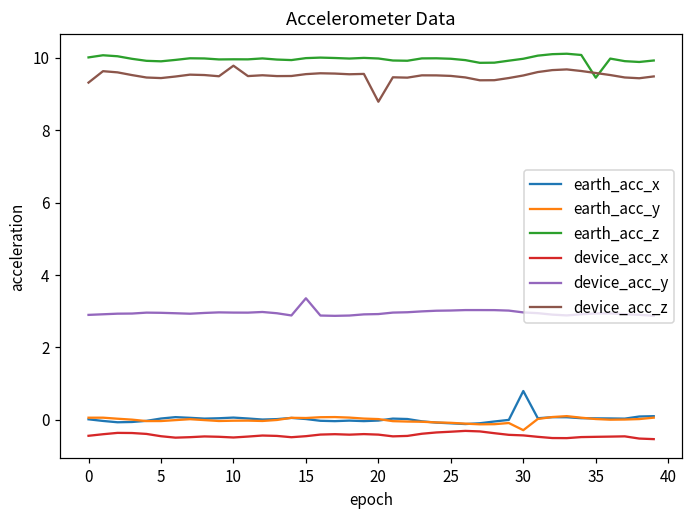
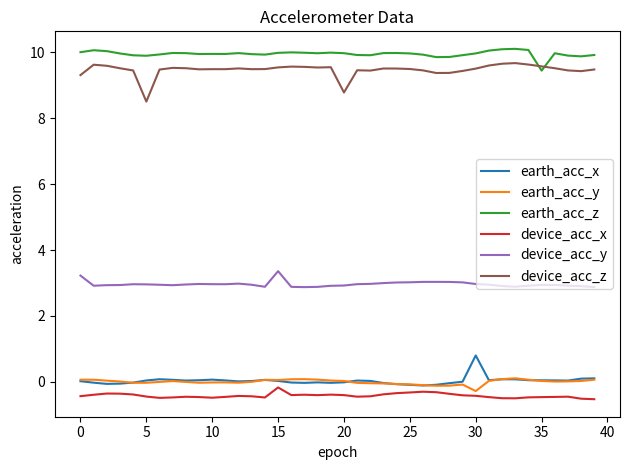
  {
    "earth_acc_x": {
      "10": 0.1,
      "30": 0.8
    },
    "earth_acc_y": {
      "10": 0.0,
      "30": -0.3
    },
    "earth_acc_z": {
      "0": 10.0,
      "5": 9.9,
      "10": 10.0,
      "15": 10.0,
      "20": 10.0,
      "25": 10.0,
      "30": 10.0,
      "35": 9.4
    },
    "device_acc_x": {
      "0": -0.4,
      "5": -0.4,
      "10": -0.5,
-     "15": -0.4,
+     "15": -0.2,
      "20": -0.4,
      "25": -0.3,
      "30": -0.4,
      "35": -0.5
    },
    "device_acc_y": {
-     "0": 2.9,
+     "0": 3.2,
      "5": 3.0,
      "10": 3.0,
      "15": 3.4,
      "20": 2.9,
      "25": 3.0,
      "30": 3.0
    },
    "device_acc_z": {
      "0": 9.3,
-     "5": 9.4,
-     "10": 9.8,
+     "5": 8.5,
+     "10": 9.5,
      "15": 9.5,
      "20": 8.8,
      "25": 9.5,
      "30": 9.5,
      "35": 9.6
    }
  }
